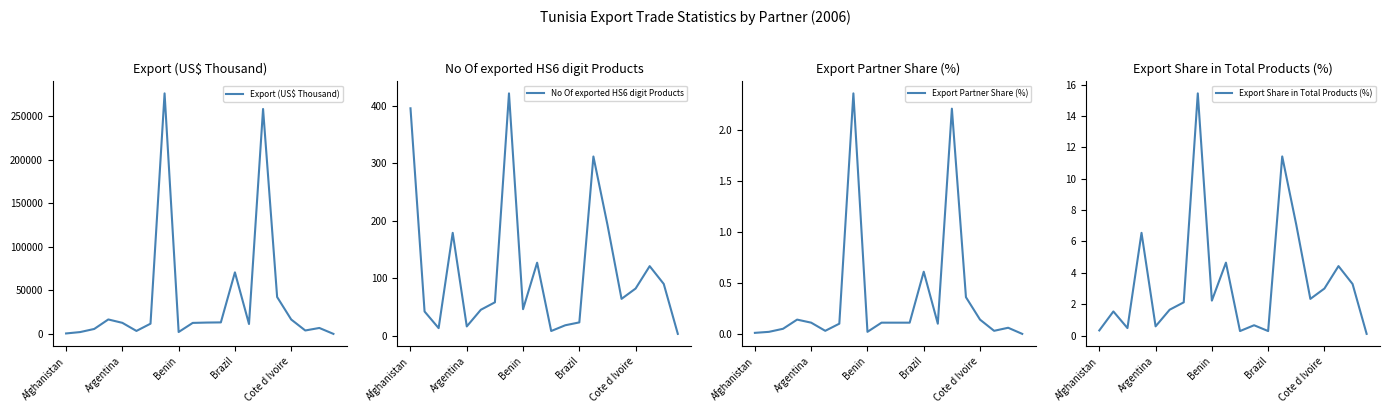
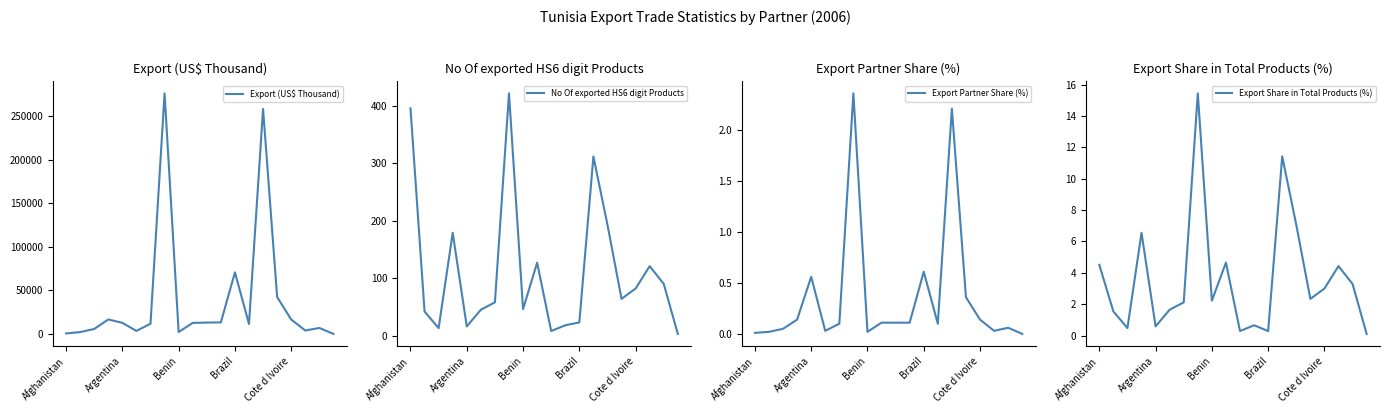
  {
    "Export (US$ Thousand)": {
      "Afghanistan": 0,
      "Argentina": 10000,
      "Benin": 0,
      "Brazil": 70000,
      "Cote d Ivoire": 20000
    },
    "No Of exported HS6 digit Products": {
      "Afghanistan": 400,
      "Argentina": 20,
      "Benin": 50,
      "Brazil": 20,
      "Cote d Ivoire": 80
    },
    "Export Partner Share (%)": {
      "Afghanistan": 0.01,
-     "Argentina": 0.11,
+     "Argentina": 0.56,
      "Benin": 0.02,
      "Brazil": 0.61,
      "Cote d Ivoire": 0.14
    },
    "Export Share in Total Products (%)": {
-     "Afghanistan": 0.3,
+     "Afghanistan": 4.5,
      "Argentina": 0.6,
      "Benin": 2.2,
      "Brazil": 0.3,
      "Cote d Ivoire": 3.0
    }
  }
